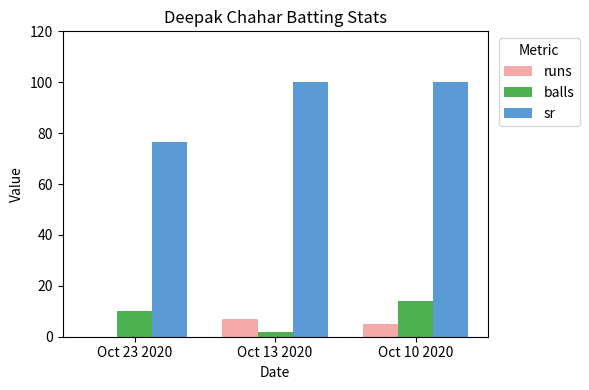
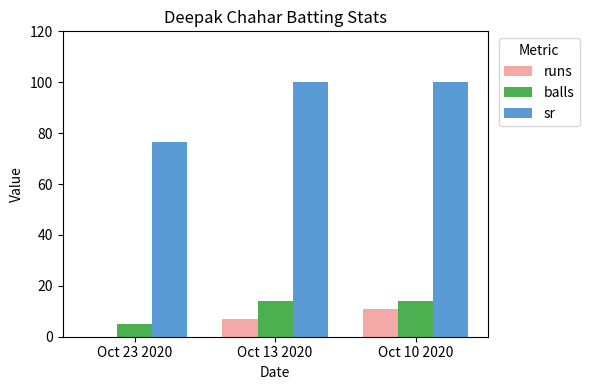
  {
    "runs": {
      "Oct 23 2020": 0,
      "Oct 13 2020": 7,
-     "Oct 10 2020": 5
+     "Oct 10 2020": 11
    },
    "balls": {
-     "Oct 23 2020": 10,
-     "Oct 13 2020": 2,
+     "Oct 23 2020": 5,
+     "Oct 13 2020": 14,
      "Oct 10 2020": 14
    },
    "sr": {
      "Oct 23 2020": 76,
      "Oct 13 2020": 100,
      "Oct 10 2020": 100
    }
  }
